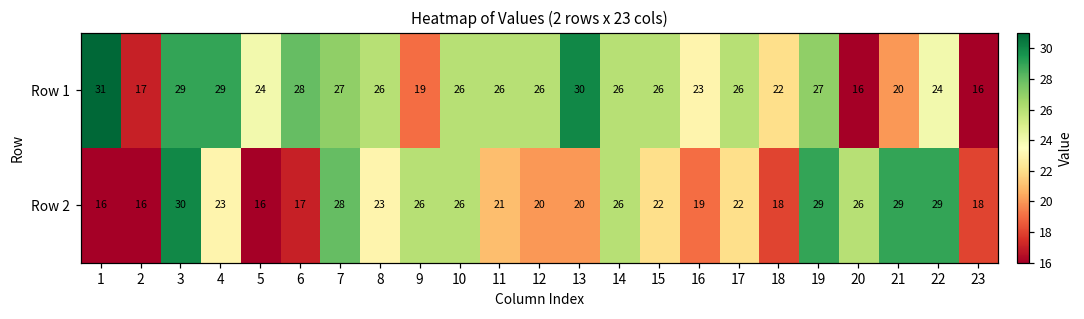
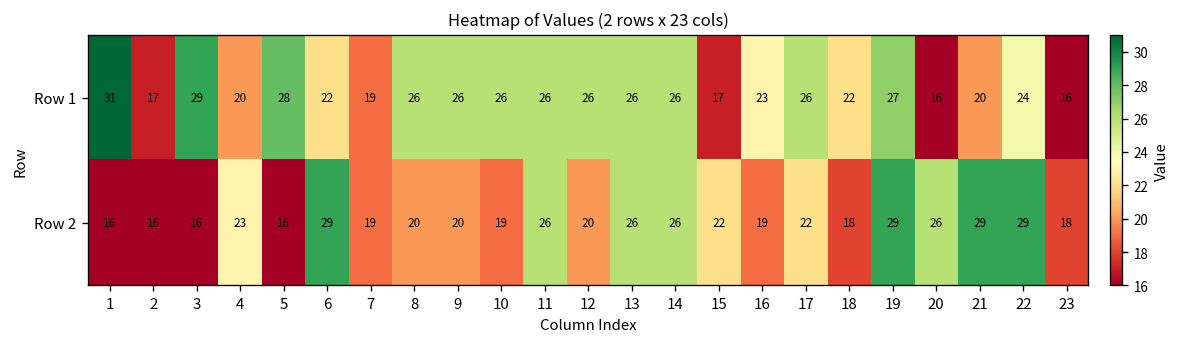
  {
    "Row 1": {
      "1": 31,
      "2": 17,
      "3": 29,
-     "4": 29,
-     "5": 24,
-     "6": 28,
-     "7": 27,
+     "4": 20,
+     "5": 28,
+     "6": 22,
+     "7": 19,
      "8": 26,
-     "9": 19,
+     "9": 26,
      "10": 26,
      "11": 26,
      "12": 26,
-     "13": 30,
+     "13": 26,
      "14": 26,
-     "15": 26,
+     "15": 17,
      "16": 23,
      "17": 26,
      "18": 22,
      "19": 27,
      "20": 16,
      "21": 20,
      "22": 24,
      "23": 16
    },
    "Row 2": {
      "1": 16,
      "2": 16,
-     "3": 30,
+     "3": 16,
      "4": 23,
      "5": 16,
-     "6": 17,
-     "7": 28,
-     "8": 23,
-     "9": 26,
-     "10": 26,
-     "11": 21,
+     "6": 29,
+     "7": 19,
+     "8": 20,
+     "9": 20,
+     "10": 19,
+     "11": 26,
      "12": 20,
-     "13": 20,
+     "13": 26,
      "14": 26,
      "15": 22,
      "16": 19,
      "17": 22,
      "18": 18,
      "19": 29,
      "20": 26,
      "21": 29,
      "22": 29,
      "23": 18
    }
  }
